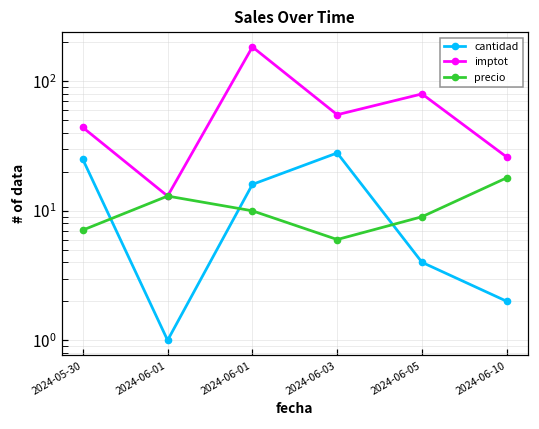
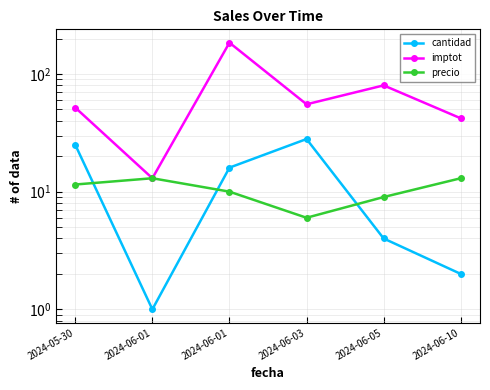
  {
    "cantidad": {
      "2024-05-30": 25,
      "2024-06-03": 28,
      "2024-06-05": 4,
      "2024-06-10": 2
    },
    "imptot": {
-     "2024-05-30": 44,
+     "2024-05-30": 50,
      "2024-06-03": 60,
      "2024-06-05": 80,
-     "2024-06-10": 26
+     "2024-06-10": 42
    },
    "precio": {
-     "2024-05-30": 7,
+     "2024-05-30": 12,
      "2024-06-03": 6,
      "2024-06-05": 9,
-     "2024-06-10": 18
+     "2024-06-10": 13
    }
  }
